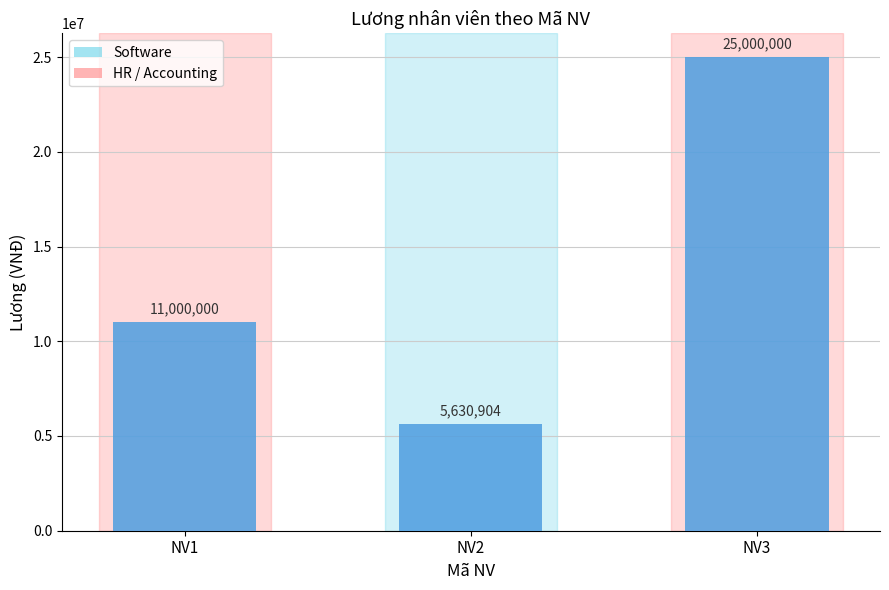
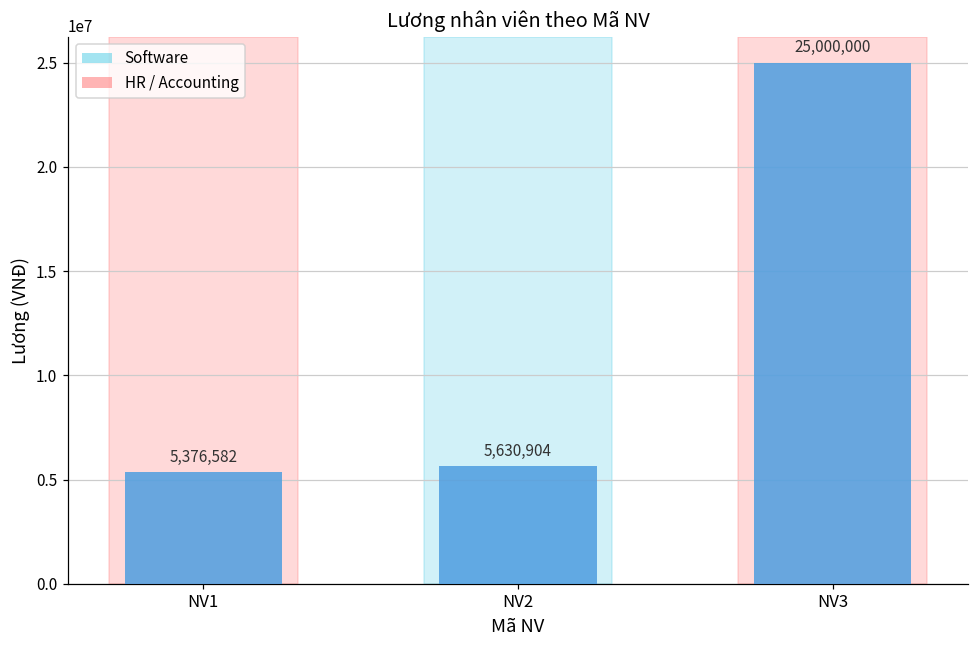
  {
-   "NV1": "11,000,000",
+   "NV1": "5,376,582",
    "NV2": "5,630,904",
    "NV3": "25,000,000"
  }
